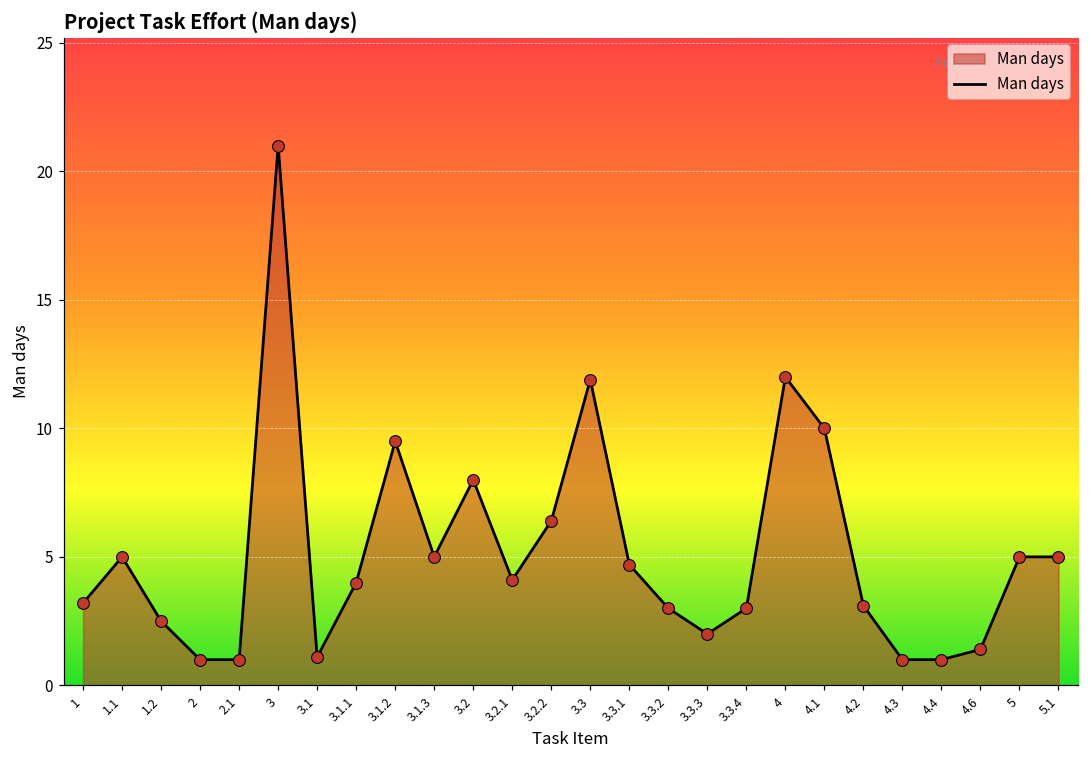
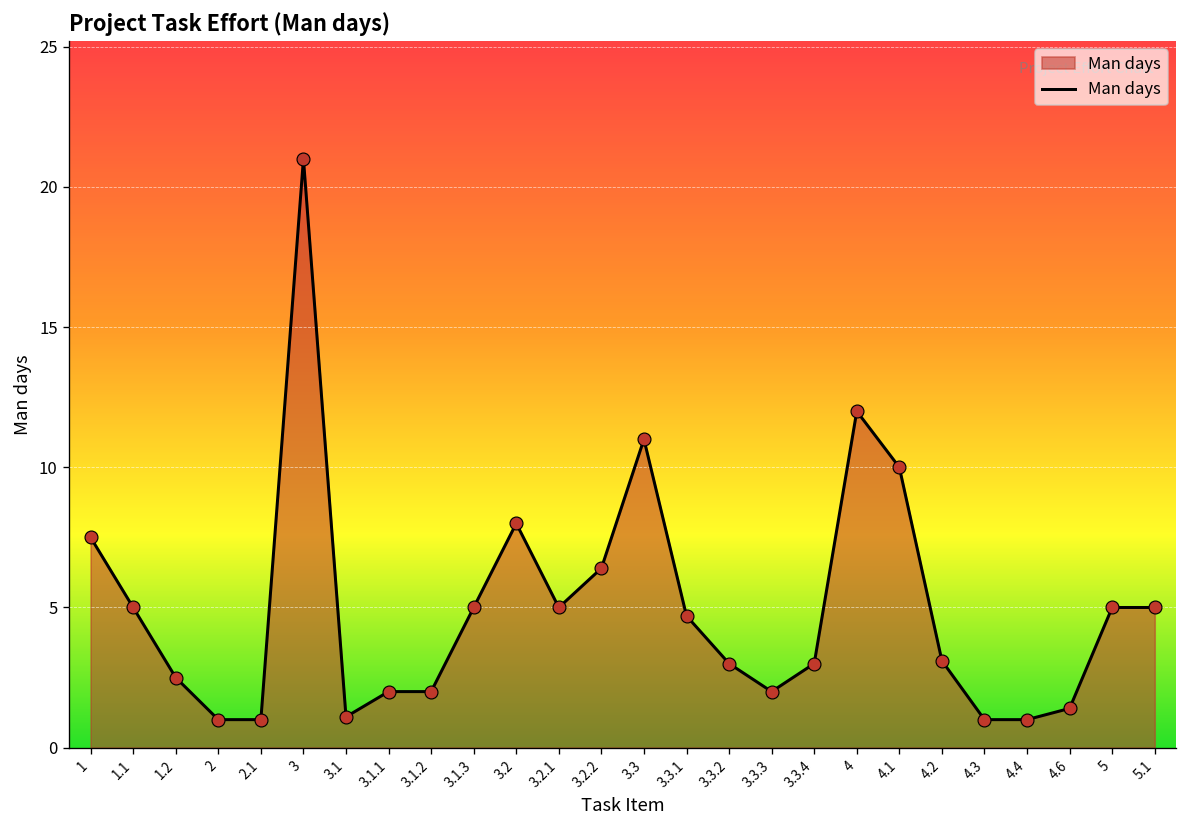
  {
-   "1": 3.2,
+   "1": 7.5,
    "1.1": 5.0,
    "1.2": 2.5,
    "2": 1.0,
    "2.1": 1.0,
    "3": 21.0,
    "3.1": 1.1,
-   "3.1.1": 4,
-   "3.1.2": 9.5,
+   "3.1.1": 2,
+   "3.1.2": 2.0,
    "3.1.3": 5.0,
    "3.2": 8.0,
-   "3.2.1": 4.1,
+   "3.2.1": 5.0,
    "3.2.2": 6.4,
-   "3.3": 11.9,
+   "3.3": 11.0,
    "3.3.1": 4.7,
    "3.3.2": 3.0,
    "3.3.3": 2.0,
    "3.3.4": 3.0,
    "4": 12.0,
    "4.1": 10.0,
    "4.2": 3.1,
    "4.3": 1.0,
    "4.4": 1.0,
    "4.6": 1.4,
    "5": 5.0,
    "5.1": 5.0
  }
